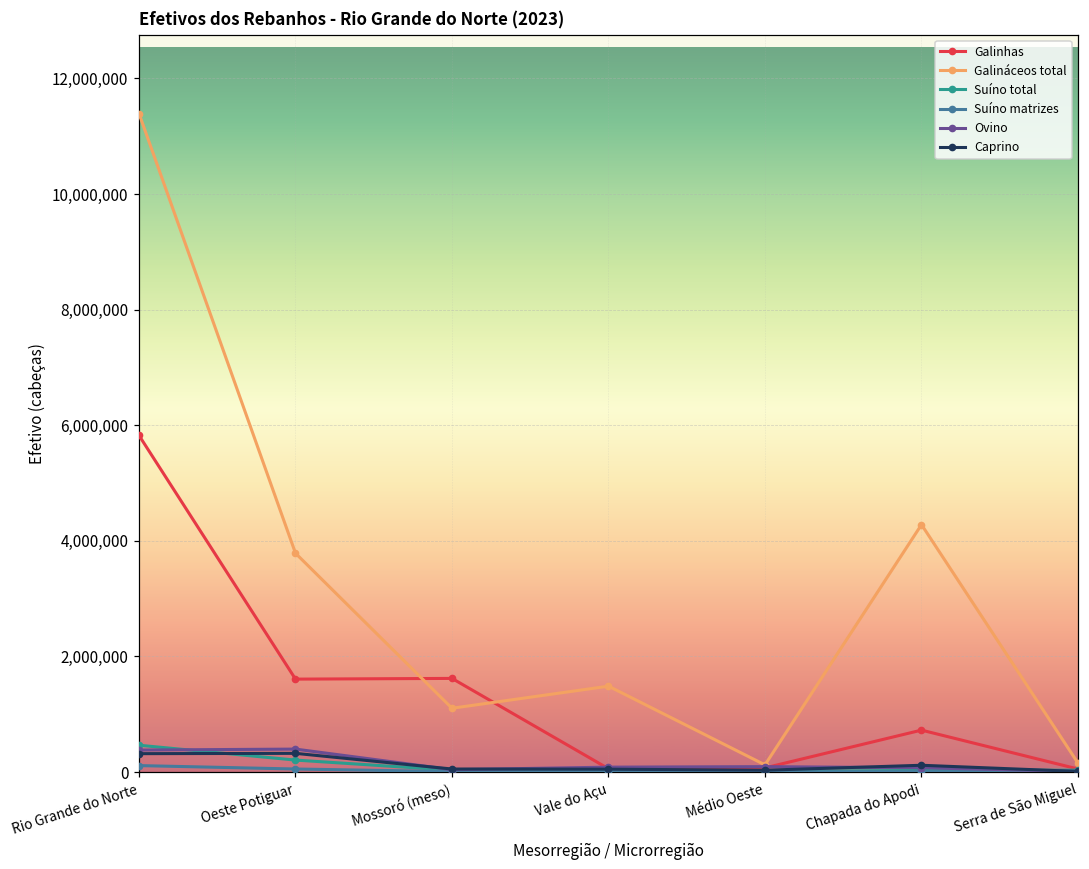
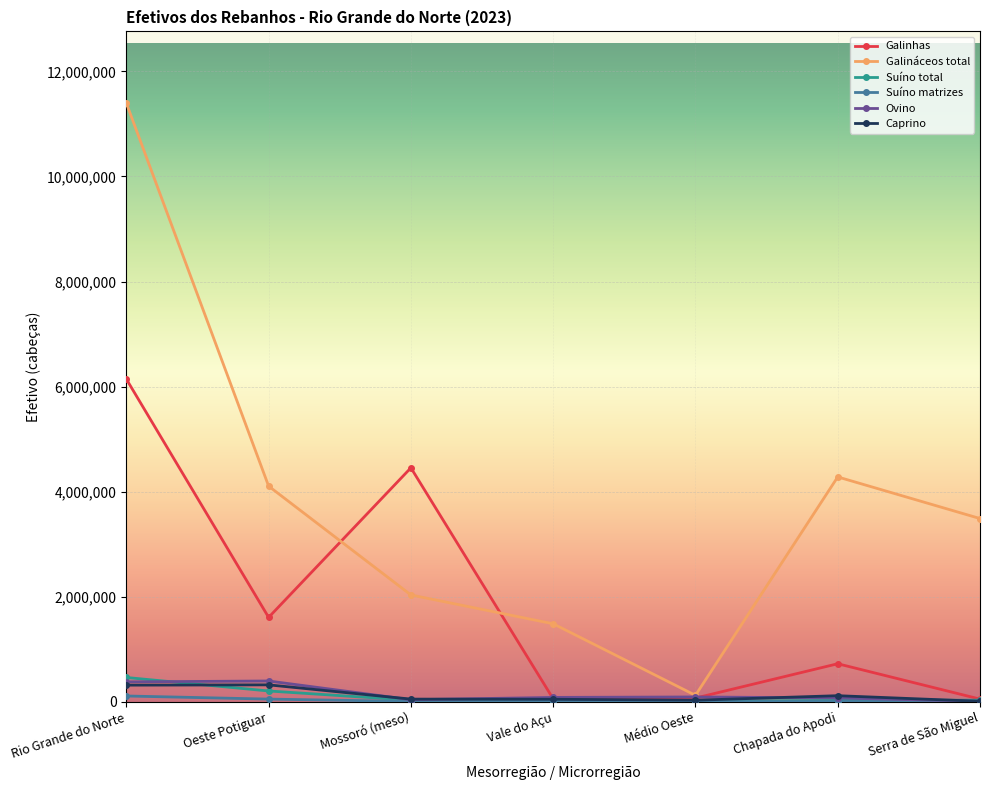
  {
    "Galinhas": {
-     "Rio Grande do Norte": "5,800,000",
+     "Rio Grande do Norte": "6,100,000",
      "Oeste Potiguar": "1,600,000",
-     "Mossoró (meso)": "1,600,000",
+     "Mossoró (meso)": "4,500,000",
      "Chapada do Apodi": "700,000"
    },
    "Galináceos total": {
      "Rio Grande do Norte": "11,400,000",
-     "Oeste Potiguar": "3,800,000",
-     "Mossoró (meso)": "1,100,000",
+     "Oeste Potiguar": "4,100,000",
+     "Mossoró (meso)": "2,000,000",
      "Vale do Açu": "1,500,000",
      "Chapada do Apodi": "4,300,000",
-     "Serra de São Miguel": "200,000"
+     "Serra de São Miguel": "3,500,000"
    },
    "Ovino": {
      "Rio Grande do Norte": "400,000",
      "Oeste Potiguar": "400,000"
    },
    "Caprino": {
      "Rio Grande do Norte": "300,000",
      "Oeste Potiguar": "300,000"
    }
  }
